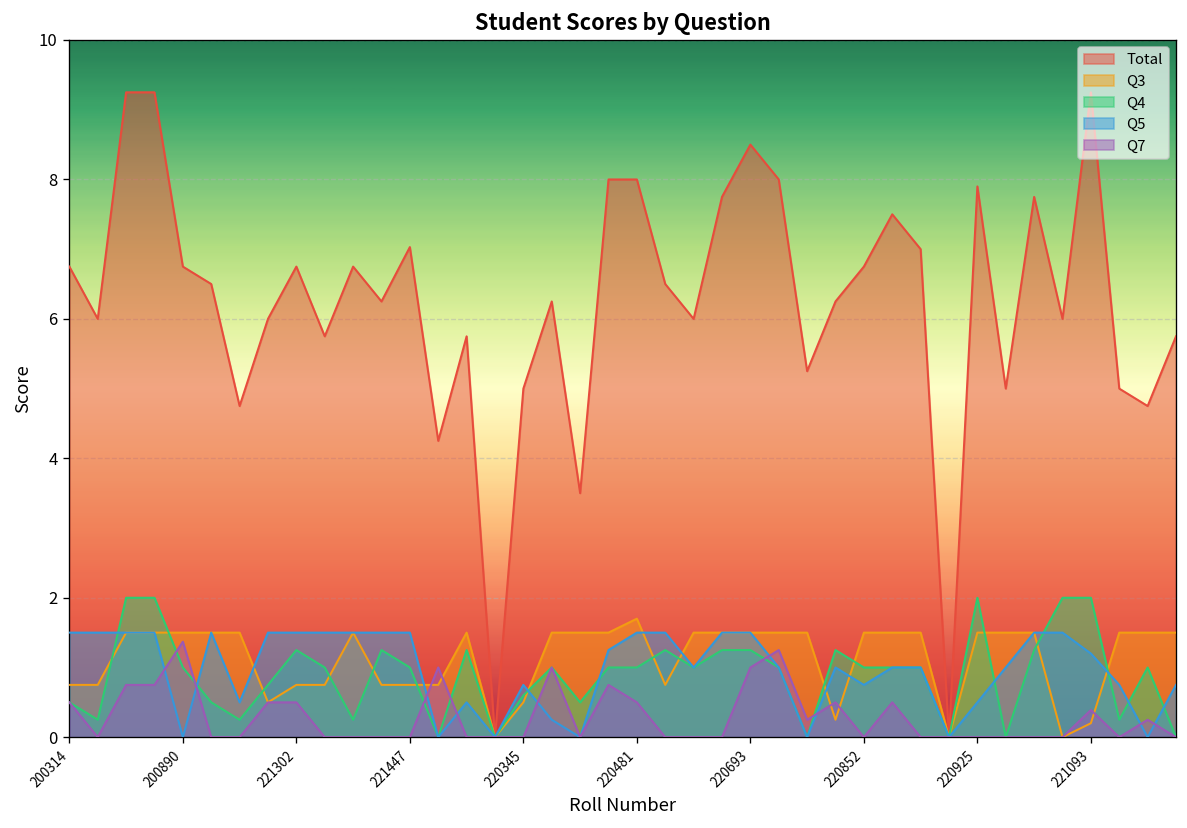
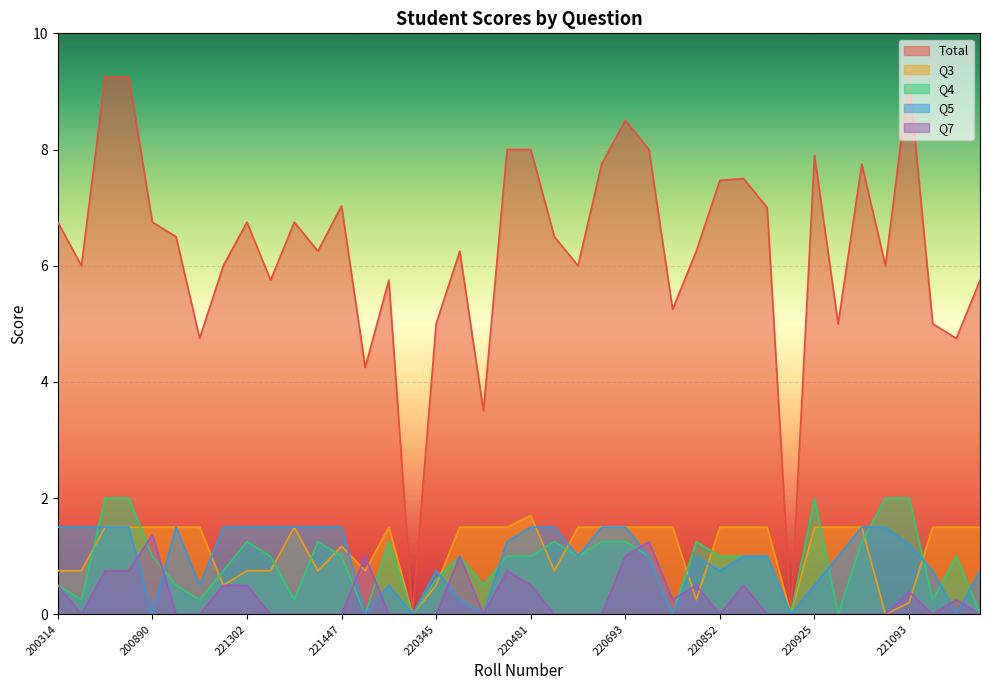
  {
    "Total": {
      "200314": 6.8,
      "200890": 6.8,
      "221302": 6.8,
      "221447": 7.0,
      "220345": 5.0,
      "220481": 8.0,
      "220693": 8.5,
-     "220852": 6.8,
+     "220852": 7.5,
      "220925": 7.9
    },
    "Q3": {
      "200314": 0.8,
      "200890": 1.5,
      "221302": 0.8,
-     "221447": 0.8,
+     "221447": 1.2,
      "220345": 0.5,
      "220481": 1.7,
      "220852": 1.5,
      "220925": 1.5,
      "221093": 0.2
    },
    "Q4": {
      "200890": 1.0,
      "221302": 1.3,
      "221447": 1.0,
      "220345": 0.6,
      "220481": 1.0,
      "220693": 1.3,
      "220852": 1.0,
      "220925": 2.0,
      "221093": 2.0
    },
    "Q5": {
      "200314": 1.5,
      "200890": 0.0,
      "221302": 1.5,
      "221447": 1.5,
      "220345": 0.8,
      "220481": 1.5,
      "220852": 0.8,
      "220925": 0.5,
      "221093": 1.2
    },
    "Q7": {
      "200890": 1.4,
      "221302": 0.5,
      "221447": 0.0,
      "220345": 0.0,
      "220481": 0.5,
      "220693": 1.0,
      "220852": 0.0,
      "220925": 0.0,
      "221093": 0.4
    }
  }
